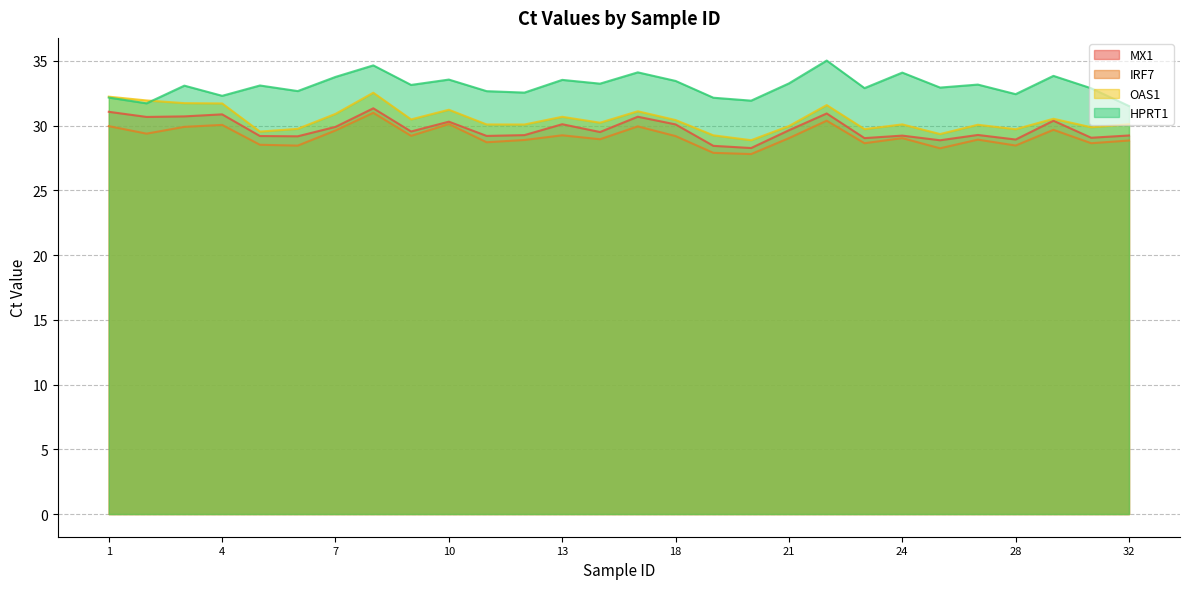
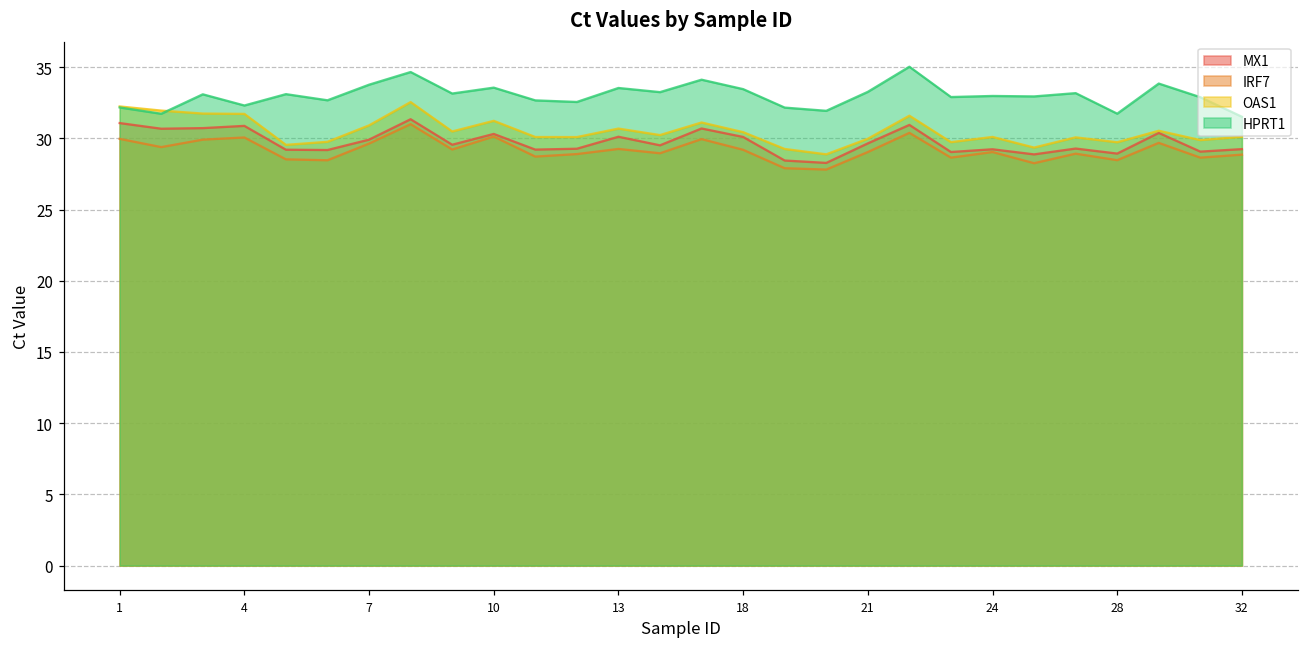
  {
    "HPRT1": {
      "18": 33.5,
      "21": 33.3,
-     "24": 34.1,
-     "28": 32.4
+     "24": 33.0,
+     "28": 31.7
    }
  }
